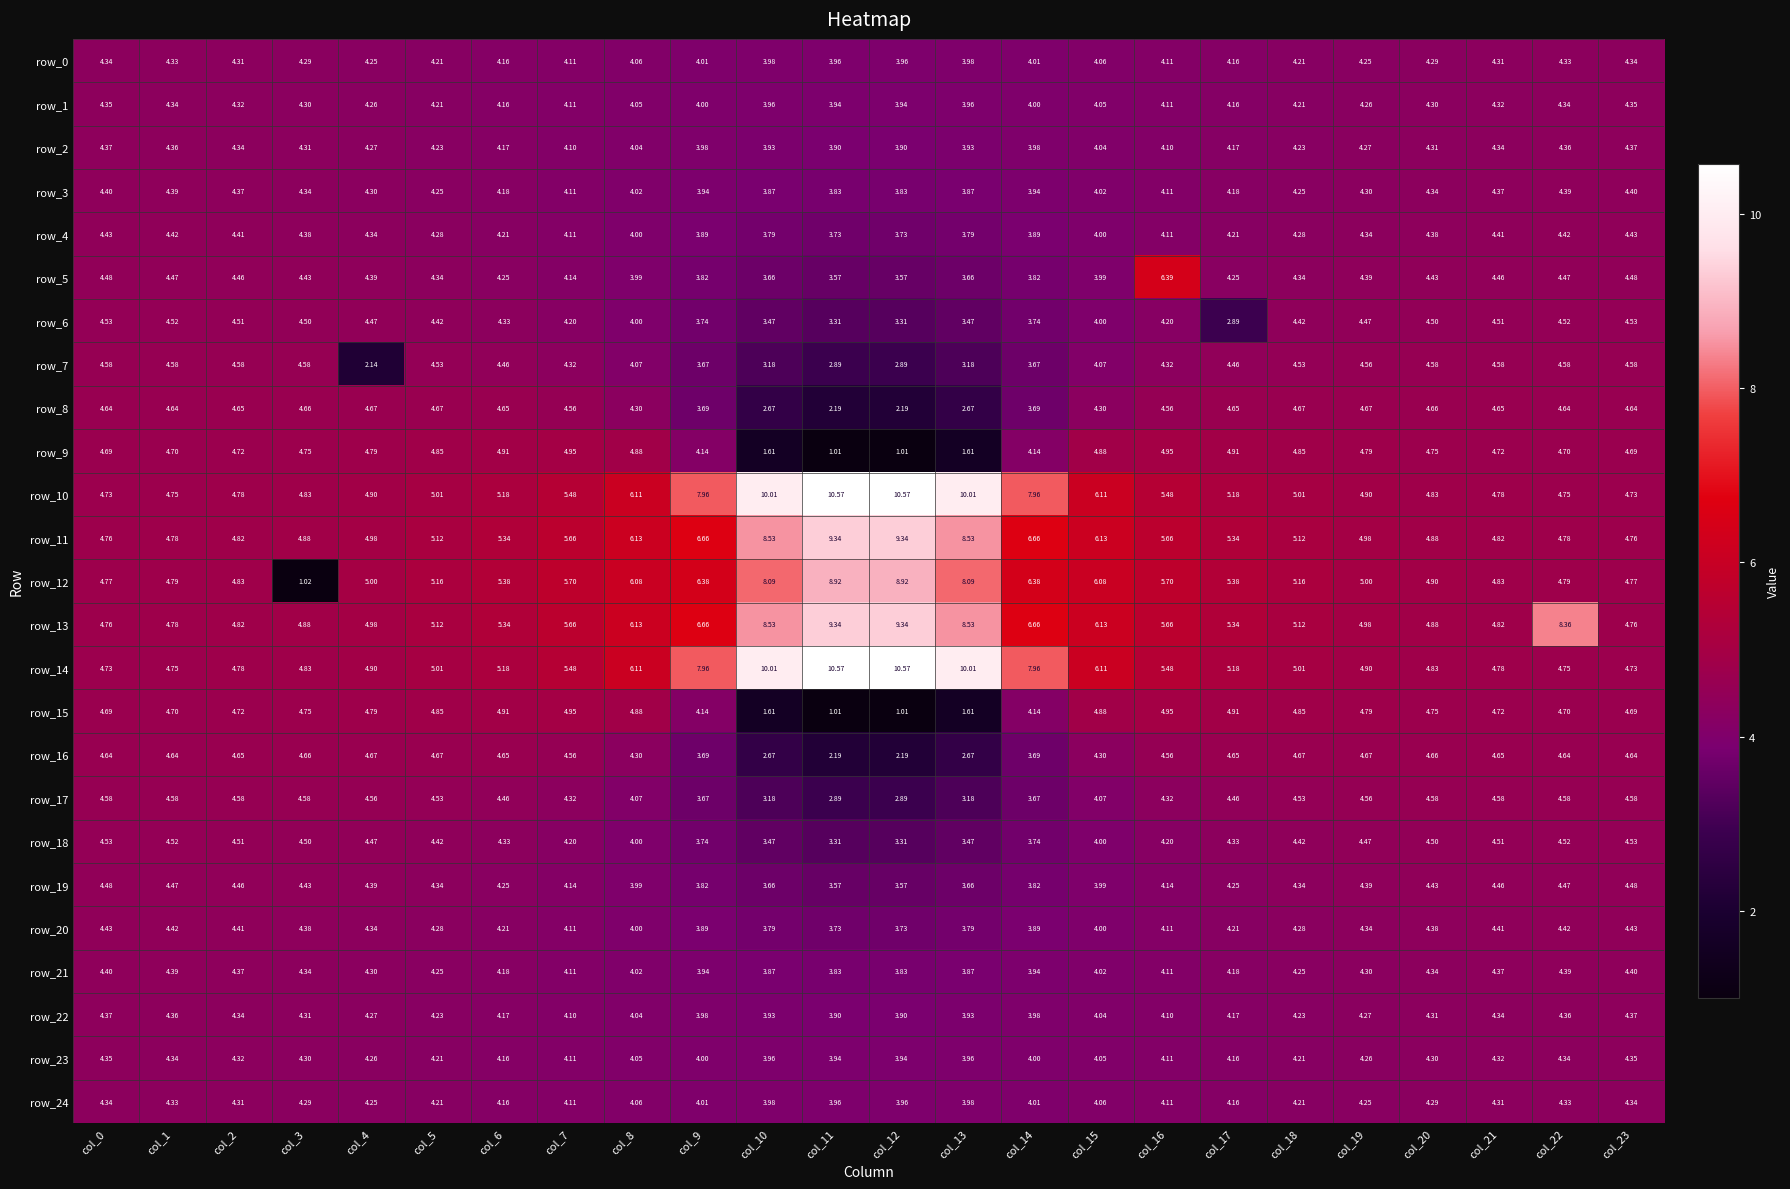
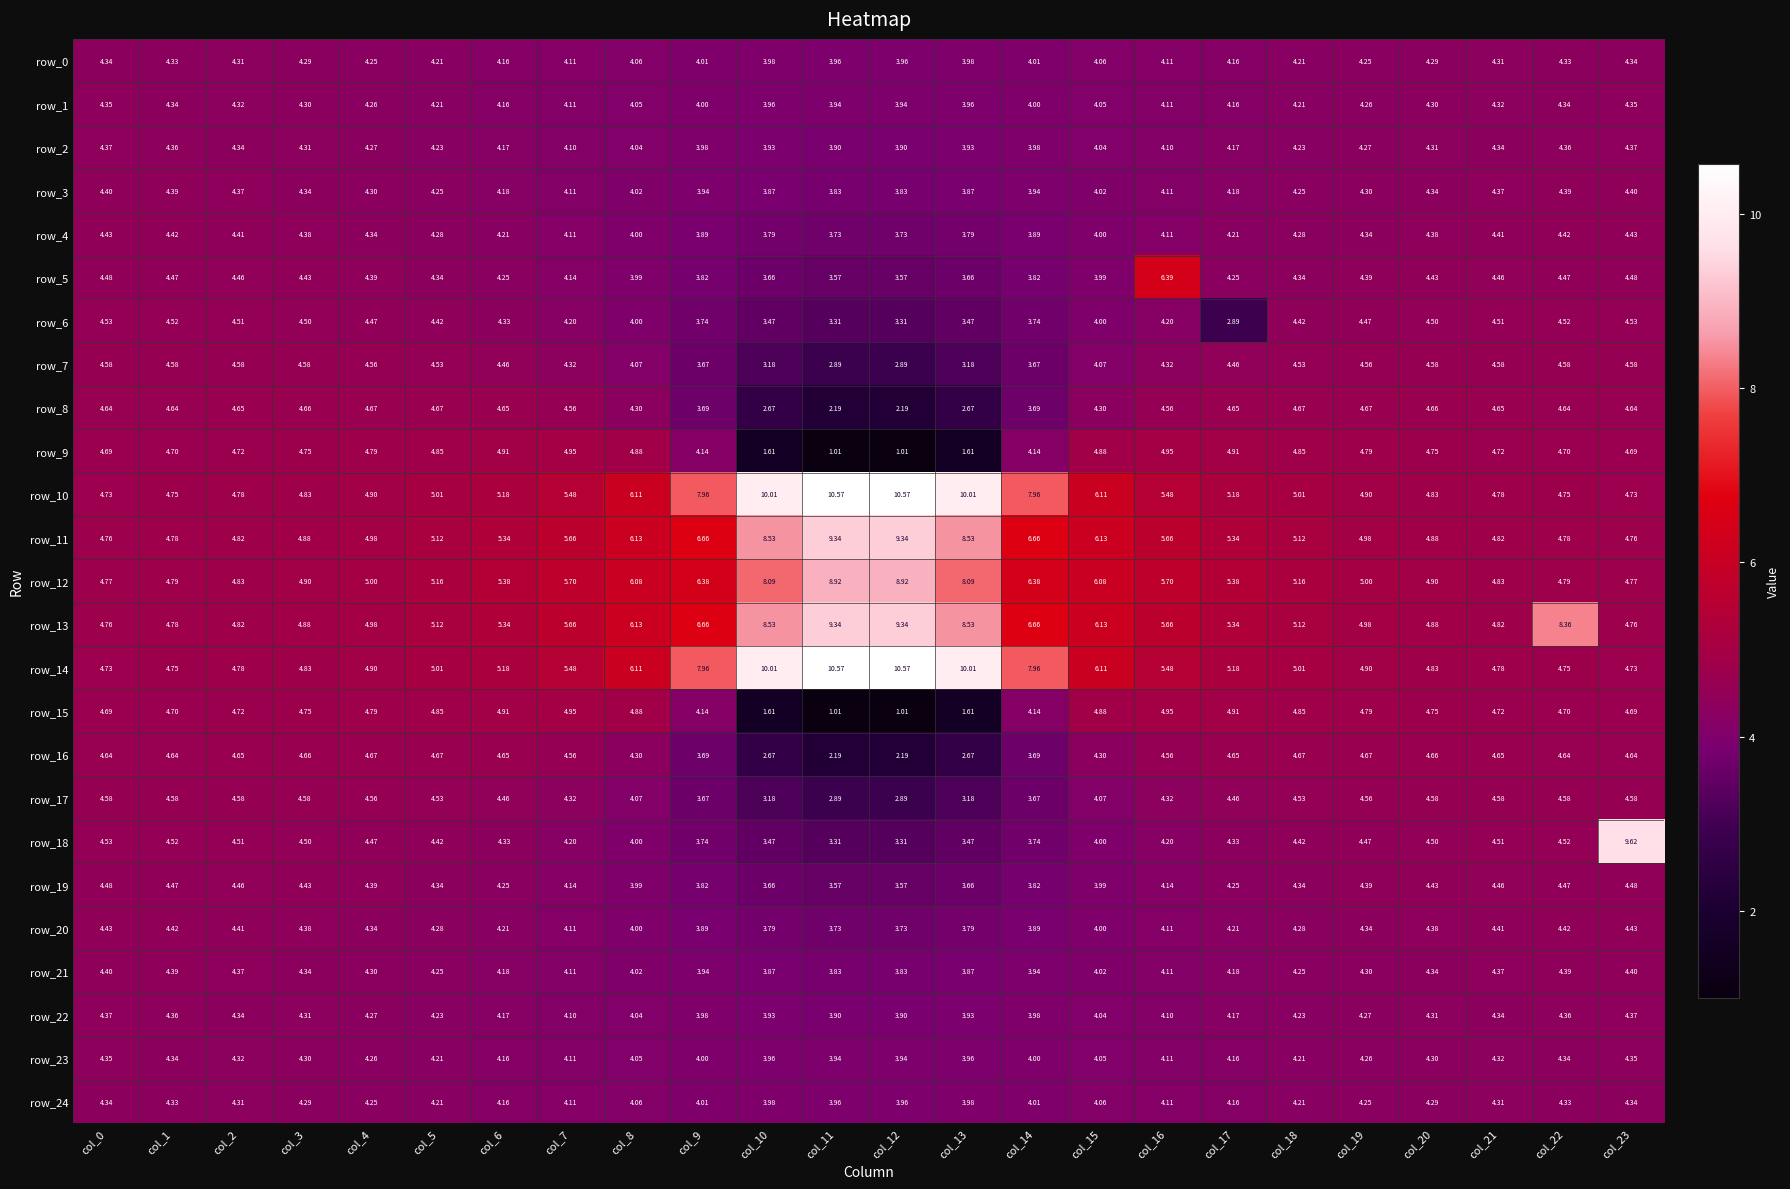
  {
    "row_7": {
      "col_0": 4.58,
      "col_1": 4.58,
      "col_2": 4.58,
      "col_3": 4.58,
-     "col_4": 2.14,
+     "col_4": 4.56,
      "col_5": 4.53,
      "col_6": 4.46,
      "col_7": 4.32,
      "col_8": 4.07,
      "col_9": 3.67,
      "col_10": 3.18,
      "col_11": 2.89,
      "col_12": 2.89,
      "col_13": 3.18,
      "col_14": 3.67,
      "col_15": 4.07,
      "col_16": 4.32,
      "col_17": 4.46,
      "col_18": 4.53,
      "col_19": 4.56,
      "col_20": 4.58,
      "col_21": 4.58,
      "col_22": 4.58,
      "col_23": 4.58
    },
    "row_12": {
      "col_0": 4.77,
      "col_1": 4.79,
      "col_2": 4.83,
-     "col_3": 1.02,
+     "col_3": 4.90,
      "col_4": 5.00,
      "col_5": 5.16,
      "col_6": 5.38,
      "col_7": 5.70,
      "col_8": 6.08,
      "col_9": 6.38,
      "col_10": 8.09,
      "col_11": 8.92,
      "col_12": 8.92,
      "col_13": 8.09,
      "col_14": 6.38,
      "col_15": 6.08,
      "col_16": 5.70,
      "col_17": 5.38,
      "col_18": 5.16,
      "col_19": 5.00,
      "col_20": 4.90,
      "col_21": 4.83,
      "col_22": 4.79,
      "col_23": 4.77
    },
    "row_18": {
      "col_0": 4.53,
      "col_1": 4.52,
      "col_2": 4.51,
      "col_3": 4.50,
      "col_4": 4.47,
      "col_5": 4.42,
      "col_6": 4.33,
      "col_7": 4.20,
      "col_8": 4.00,
      "col_9": 3.74,
      "col_10": 3.47,
      "col_11": 3.31,
      "col_12": 3.31,
      "col_13": 3.47,
      "col_14": 3.74,
      "col_15": 4.00,
      "col_16": 4.20,
      "col_17": 4.33,
      "col_18": 4.42,
      "col_19": 4.47,
      "col_20": 4.50,
      "col_21": 4.51,
      "col_22": 4.52,
-     "col_23": 4.53
+     "col_23": 9.62
    }
  }
